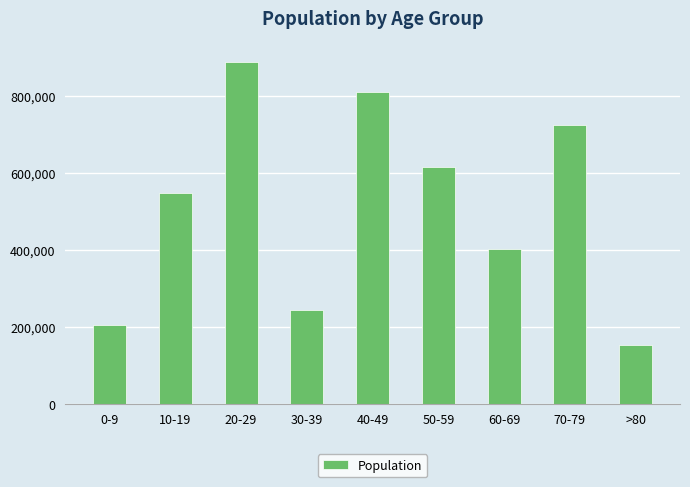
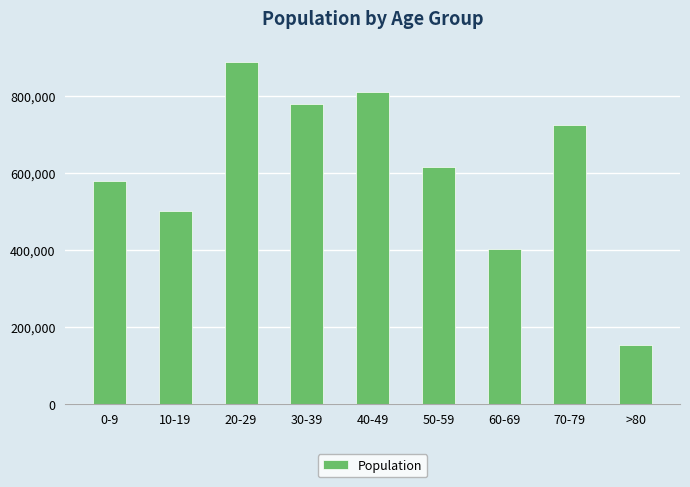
  {
-   "0-9": "210,000",
-   "10-19": "550,000",
+   "0-9": "580,000",
+   "10-19": "500,000",
    "20-29": "890,000",
-   "30-39": "240,000",
+   "30-39": "780,000",
    "40-49": "810,000",
    "50-59": "620,000",
    "60-69": "400,000",
    "70-79": "720,000",
    ">80": "150,000"
  }
